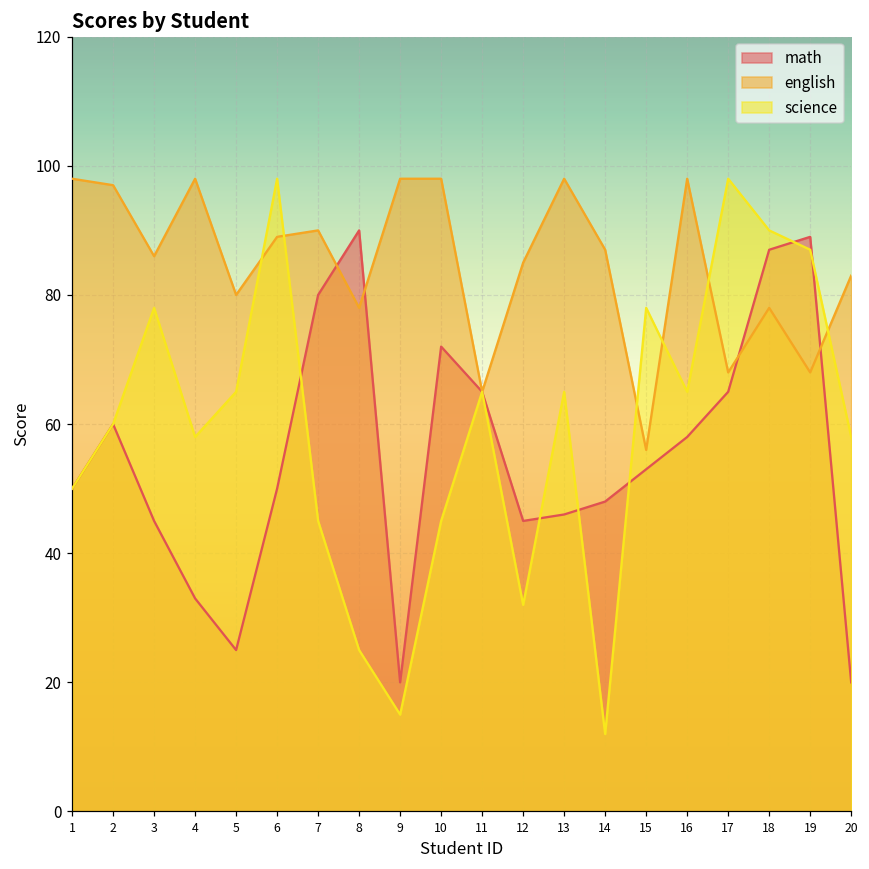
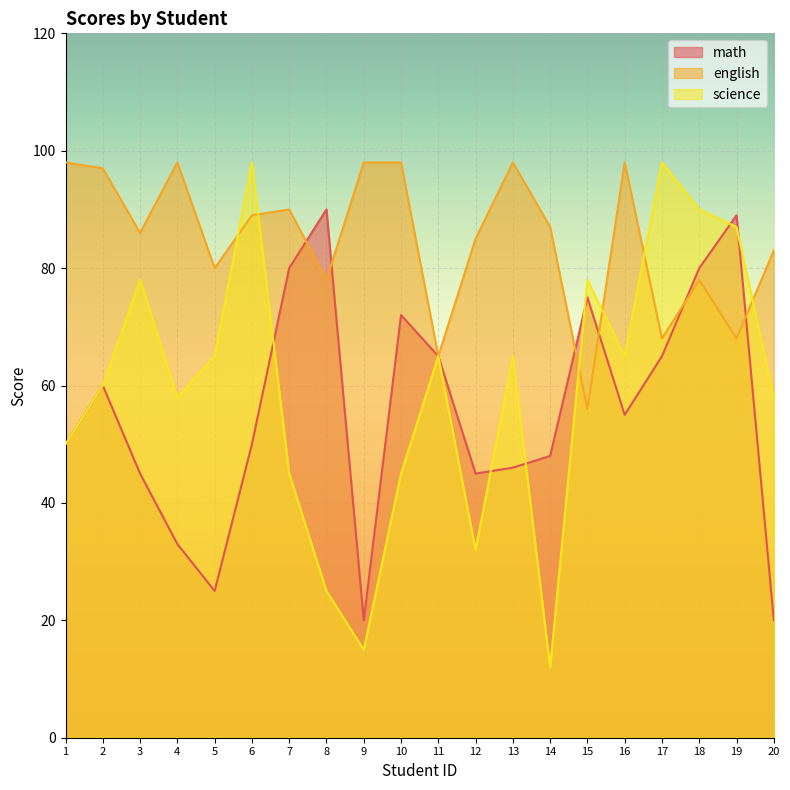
  {
    "math": {
      "3": 45,
      "4": 33,
      "5": 25,
      "6": 50,
      "7": 80,
      "8": 90,
      "9": 20,
      "10": 72,
      "12": 45,
      "13": 46,
      "14": 48,
-     "15": 53,
-     "16": 58,
+     "15": 75,
+     "16": 55,
      "17": 65,
-     "18": 87,
+     "18": 80,
      "19": 89,
      "20": 20
    }
  }
